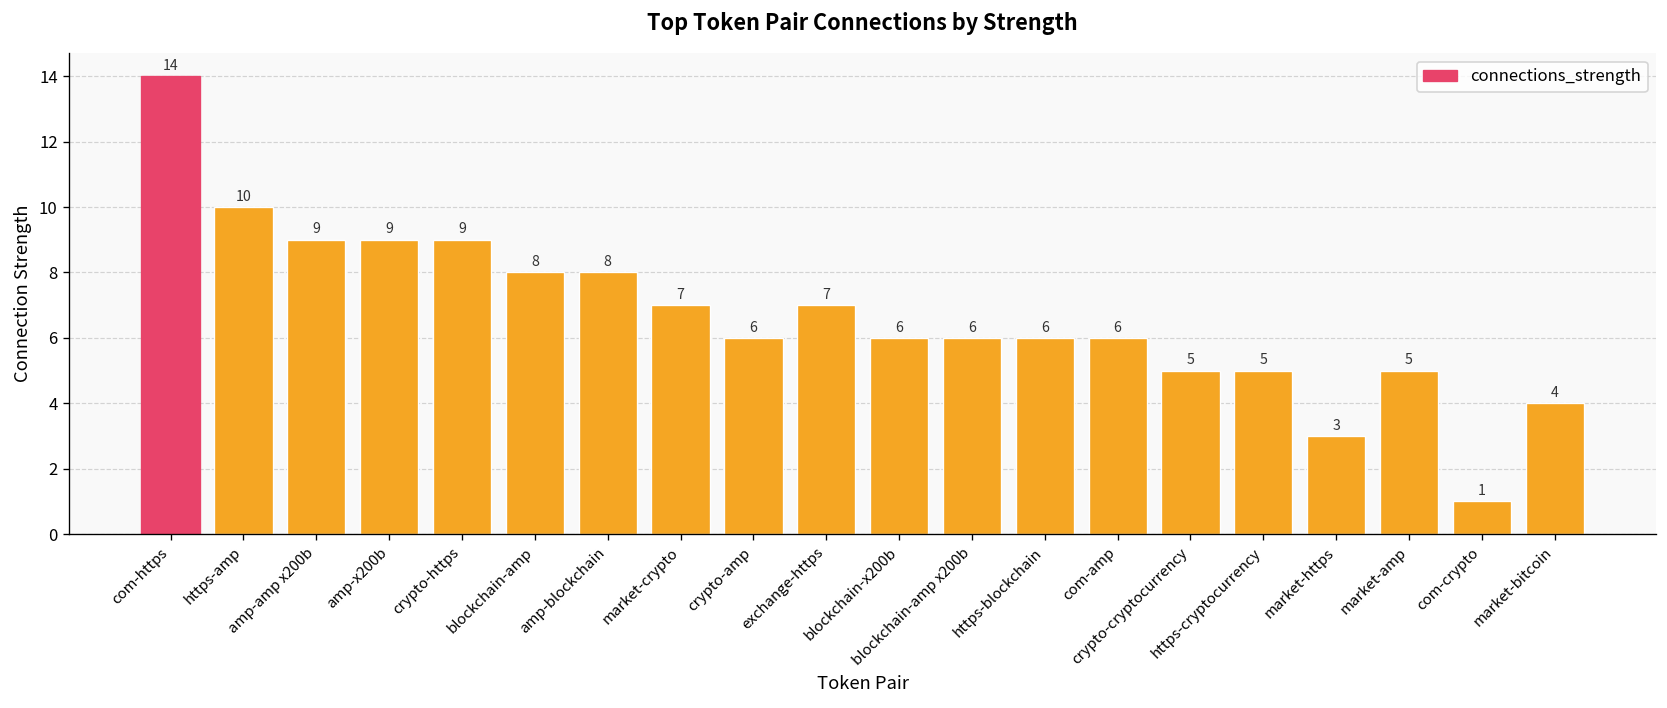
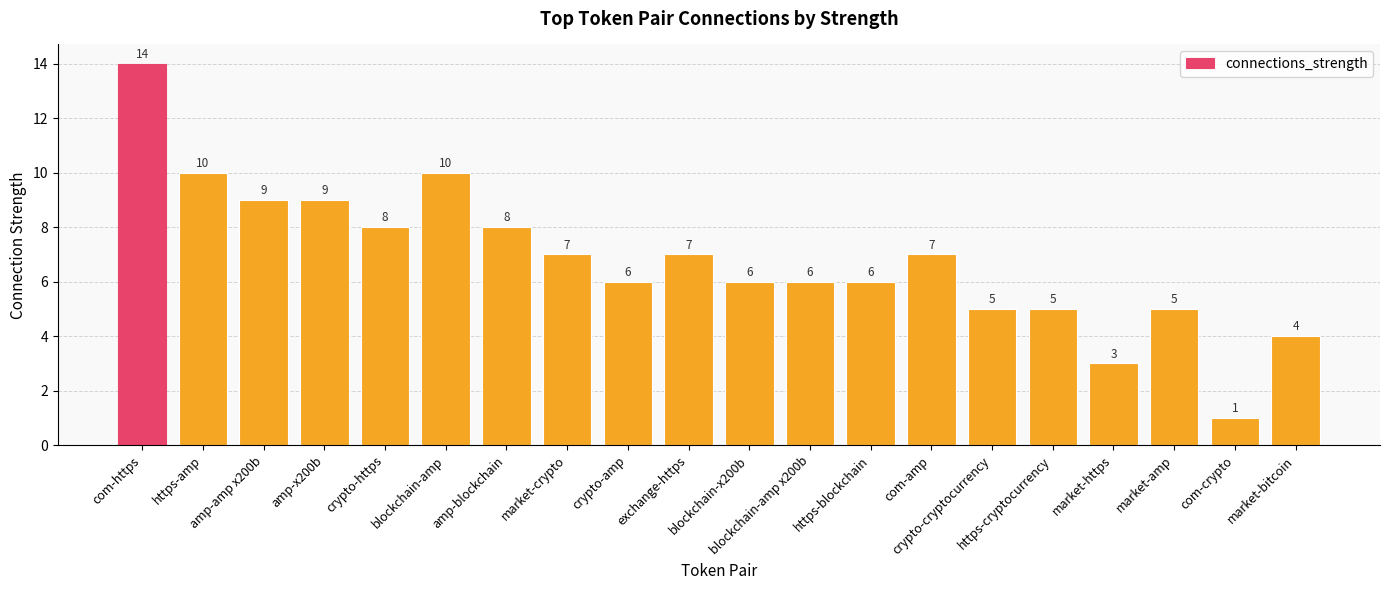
  {
    "com-https": 14,
    "https-amp": 10,
    "amp-amp x200b": 9,
    "amp-x200b": 9,
-   "crypto-https": 9,
-   "blockchain-amp": 8,
+   "crypto-https": 8,
+   "blockchain-amp": 10,
    "amp-blockchain": 8,
    "market-crypto": 7,
    "crypto-amp": 6,
    "exchange-https": 7,
    "blockchain-x200b": 6,
    "blockchain-amp x200b": 6,
    "https-blockchain": 6,
-   "com-amp": 6,
+   "com-amp": 7,
    "crypto-cryptocurrency": 5,
    "https-cryptocurrency": 5,
    "market-https": 3,
    "market-amp": 5,
    "com-crypto": 1,
    "market-bitcoin": 4
  }
